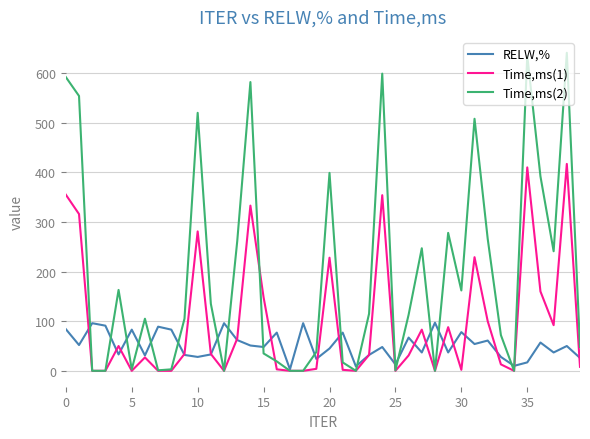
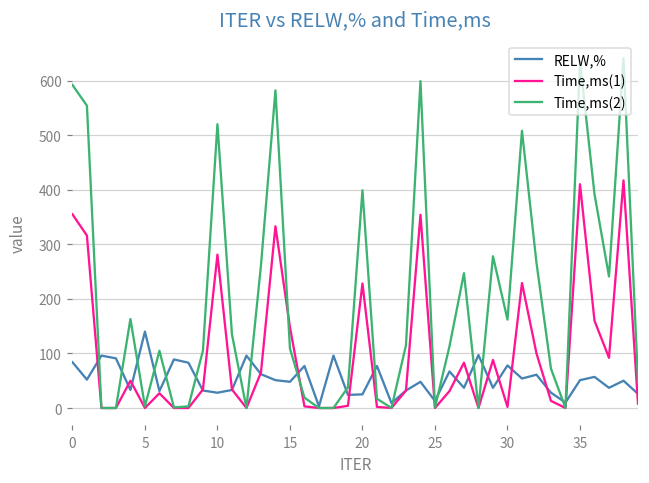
  {
    "RELW,%": {
      "0": 80,
-     "5": 80,
+     "5": 140,
      "10": 30,
      "15": 50,
-     "20": 50,
+     "20": 30,
      "25": 10,
      "30": 80,
-     "35": 20
+     "35": 50
    },
    "Time,ms(1)": {
      "0": 360,
      "10": 280,
      "15": 150,
      "20": 230,
      "30": 0,
      "35": 410
    },
    "Time,ms(2)": {
      "0": 590,
      "10": 520,
-     "15": 40,
+     "15": 110,
      "20": 400,
      "30": 160
    }
  }
